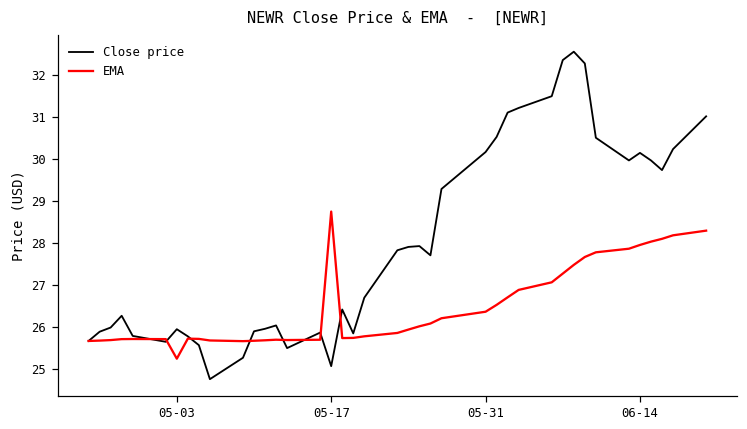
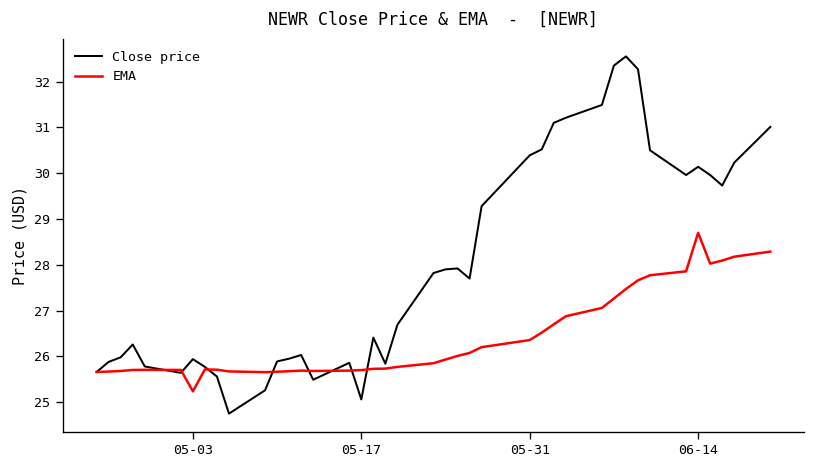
  {
    "Close price": {
      "05-03": 25.9,
      "05-17": 25.1,
-     "05-31": 30.2,
+     "05-31": 30.4,
      "06-14": 30.1
    },
    "EMA": {
      "05-03": 25.2,
-     "05-17": 28.7,
+     "05-17": 25.7,
      "05-31": 26.4,
-     "06-14": 27.9
+     "06-14": 28.7
    }
  }
